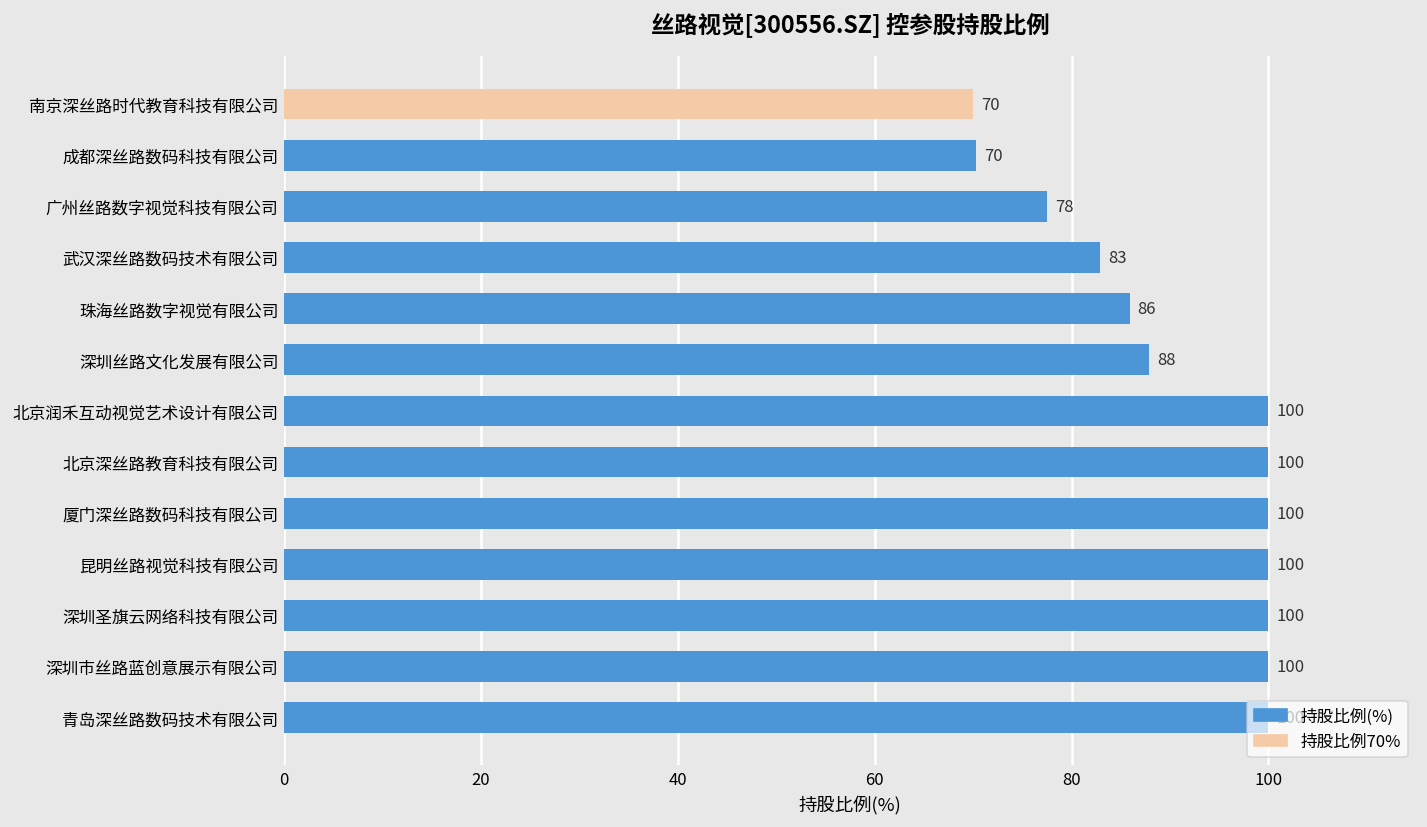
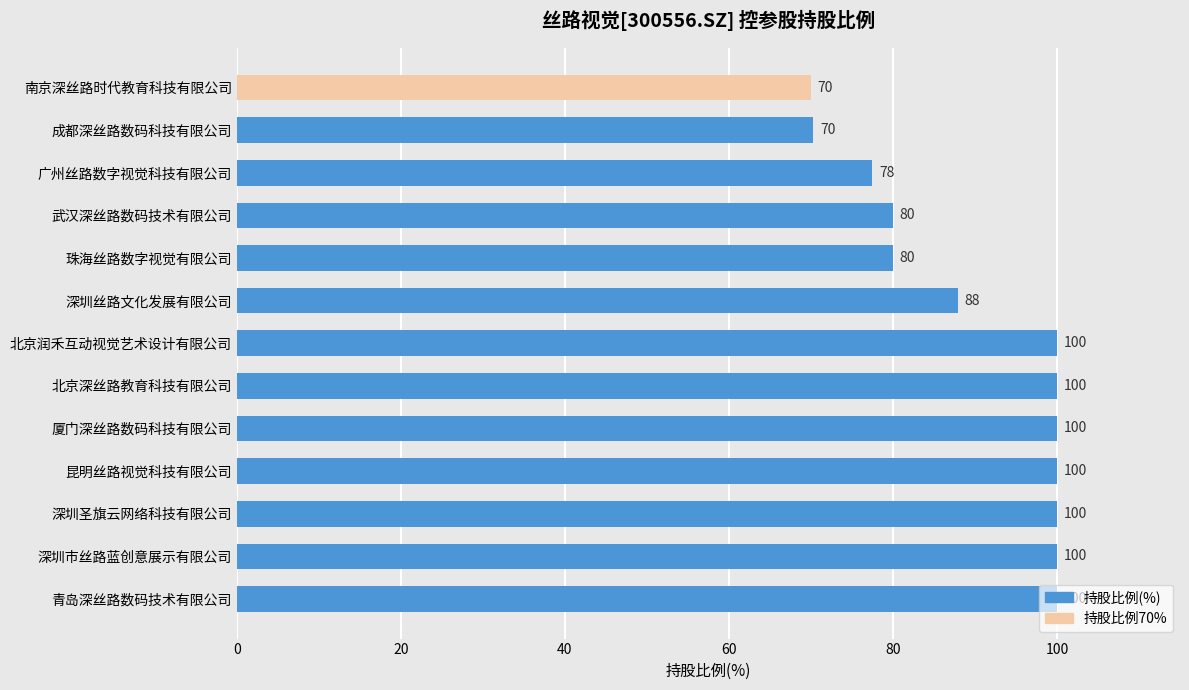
  {
    "南京深丝路时代教育科技有限公司": 70,
    "成都深丝路数码科技有限公司": 70,
    "广州丝路数字视觉科技有限公司": 78,
-   "武汉深丝路数码技术有限公司": 83,
-   "珠海丝路数字视觉有限公司": 86,
+   "武汉深丝路数码技术有限公司": 80,
+   "珠海丝路数字视觉有限公司": 80,
    "深圳丝路文化发展有限公司": 88,
    "北京润禾互动视觉艺术设计有限公司": 100,
    "北京深丝路教育科技有限公司": 100,
    "厦门深丝路数码科技有限公司": 100,
    "昆明丝路视觉科技有限公司": 100,
    "深圳圣旗云网络科技有限公司": 100,
    "深圳市丝路蓝创意展示有限公司": 100
  }
